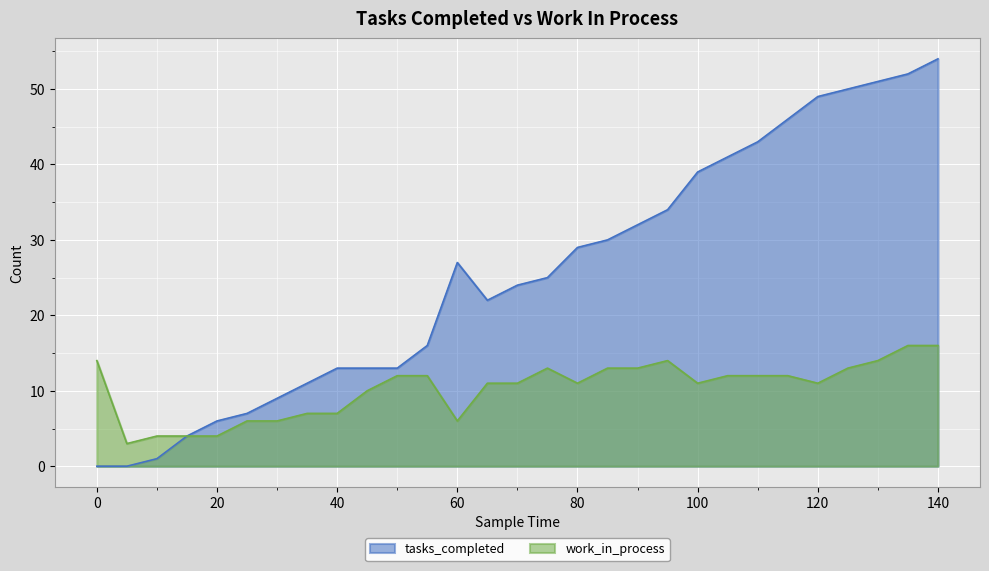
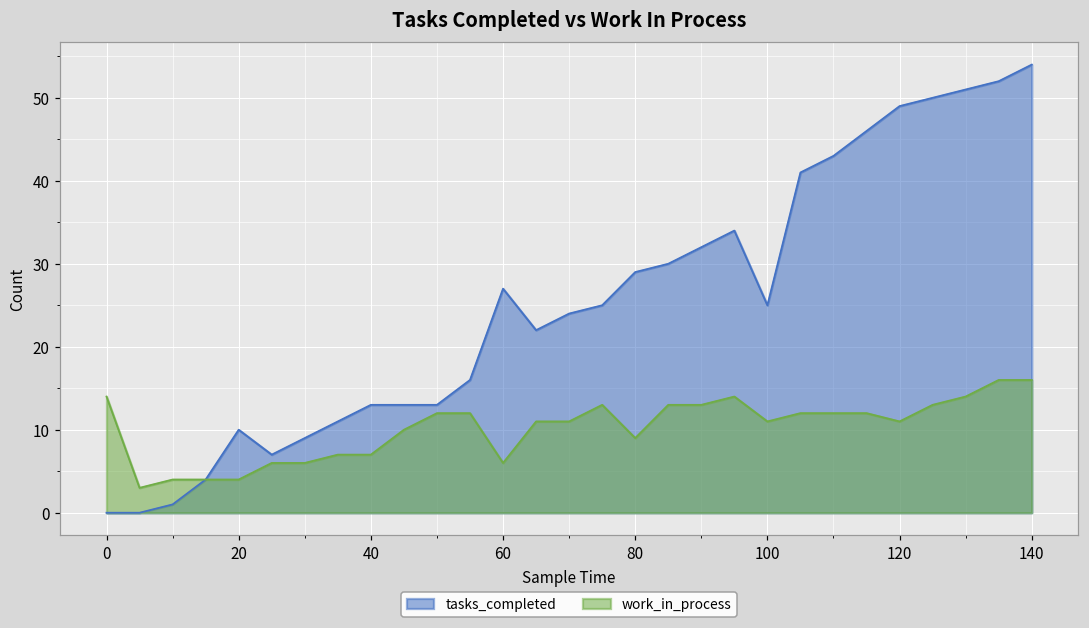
  {
    "tasks_completed": {
      "0": 0,
-     "20": 6,
+     "20": 10,
      "40": 13,
      "60": 27,
      "80": 29,
-     "100": 39,
+     "100": 25,
      "120": 49,
      "140": 54
    },
    "work_in_process": {
      "0": 14,
      "20": 4,
      "40": 7,
      "60": 6,
-     "80": 11,
+     "80": 9,
      "100": 11,
      "120": 11,
      "140": 16
    }
  }
